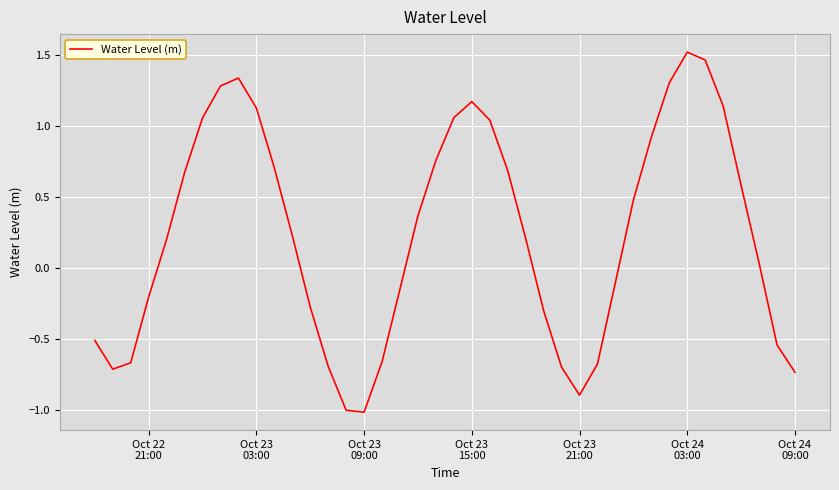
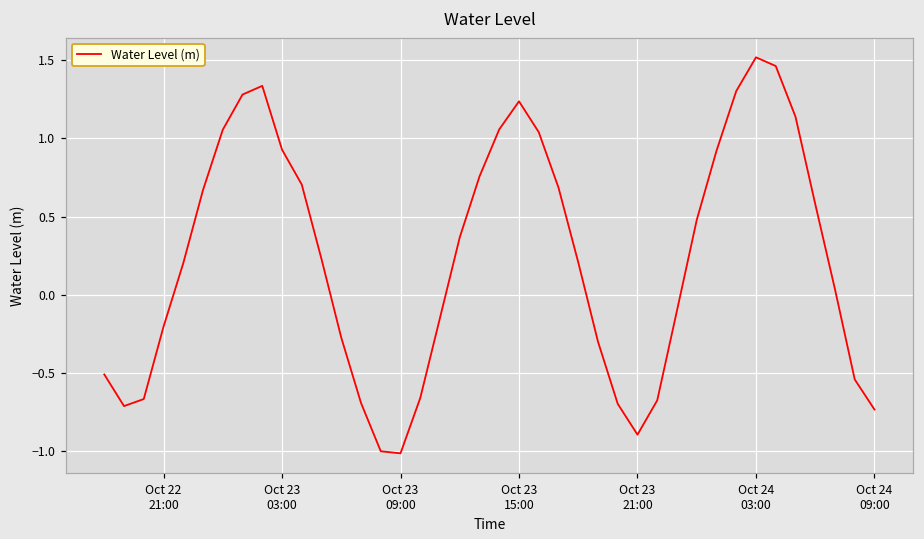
  {
    "Oct 22 21:00": -0.20,
-   "Oct 23 03:00": 1.13,
+   "Oct 23 03:00": 0.93,
    "Oct 23 09:00": -1.01,
-   "Oct 23 15:00": 1.17,
+   "Oct 23 15:00": 1.24,
    "Oct 23 21:00": -0.89,
    "Oct 24 03:00": 1.52,
    "Oct 24 09:00": -0.73
  }
